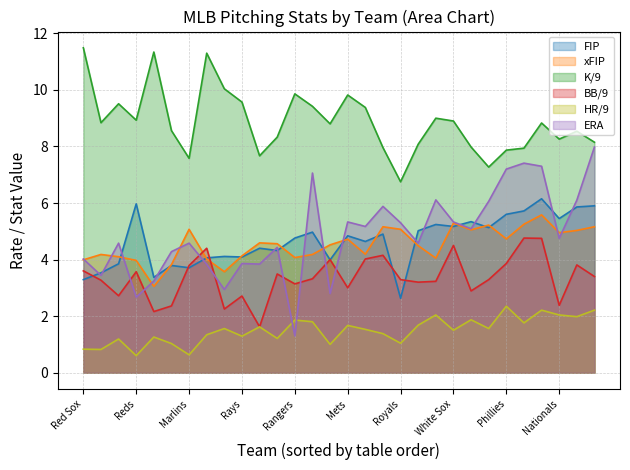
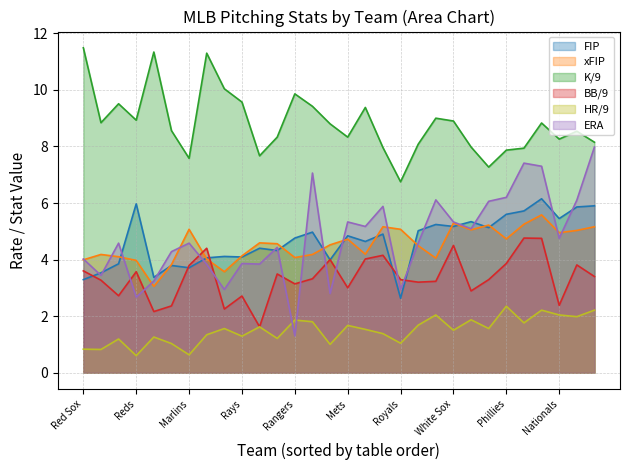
  {
    "FIP": {
      "Red Sox": 3.3,
      "Reds": 6.0,
      "Rangers": 4.8,
      "Mets": 4.8,
      "Royals": 2.6,
      "White Sox": 5.2,
      "Phillies": 5.6,
      "Nationals": 5.5
    },
    "K/9": {
      "Red Sox": 11.5,
      "Reds": 8.9,
      "Marlins": 7.6,
      "Rays": 9.6,
      "Rangers": 9.9,
-     "Mets": 9.8,
+     "Mets": 8.3,
      "Royals": 6.8,
      "White Sox": 8.9,
      "Phillies": 7.9,
      "Nationals": 8.3
    },
    "ERA": {
      "Reds": 2.7,
      "Marlins": 4.6,
      "Rays": 3.9,
      "Rangers": 1.3,
      "Mets": 5.3,
-     "Royals": 5.3,
-     "Phillies": 7.2,
+     "Royals": 2.9,
+     "Phillies": 6.2,
      "Nationals": 4.8
    }
  }
